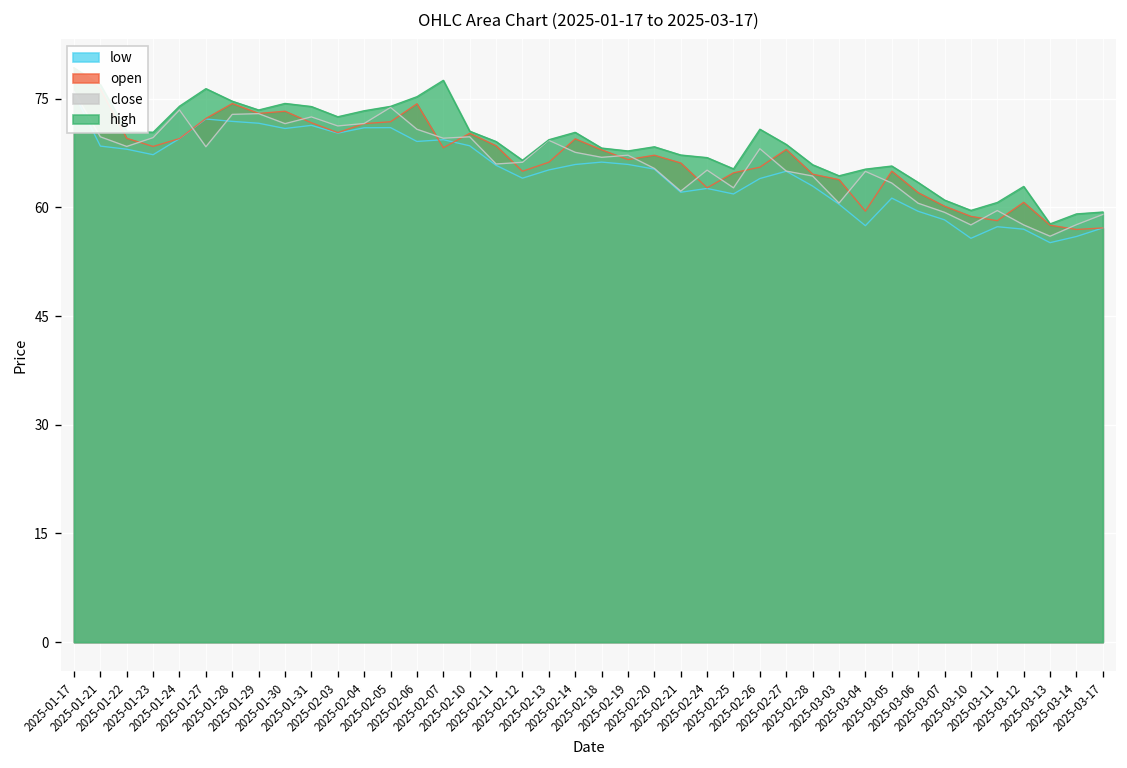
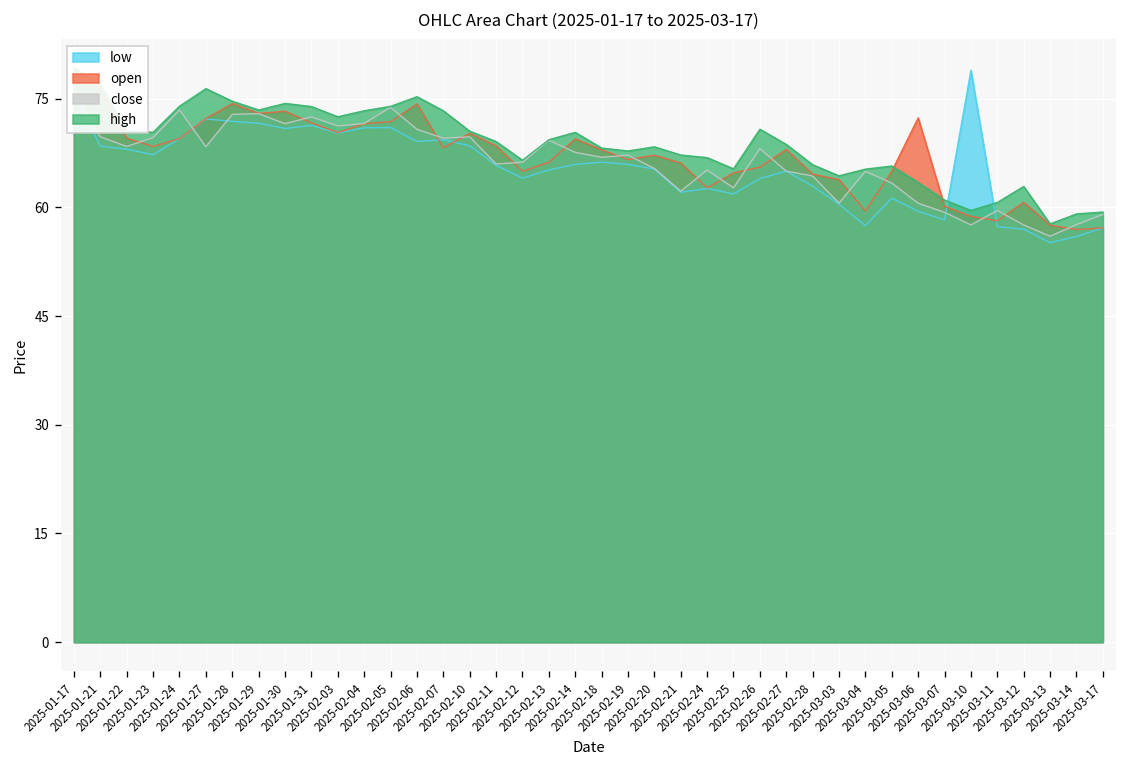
  {
    "low": {
      "2025-01-21": 68,
      "2025-01-23": 67,
      "2025-01-28": 72,
      "2025-01-29": 72,
      "2025-01-30": 71,
      "2025-02-04": 71,
      "2025-02-05": 71,
      "2025-02-06": 69,
      "2025-02-10": 69,
      "2025-02-12": 64,
      "2025-02-13": 65,
      "2025-02-14": 66,
      "2025-02-18": 66,
      "2025-02-19": 66,
      "2025-02-25": 62,
      "2025-02-26": 64,
      "2025-02-28": 63,
      "2025-03-04": 57,
      "2025-03-05": 61,
      "2025-03-06": 59,
      "2025-03-07": 58,
-     "2025-03-10": 56,
+     "2025-03-10": 79,
      "2025-03-11": 57,
      "2025-03-12": 57,
      "2025-03-13": 55,
      "2025-03-14": 56
    },
    "open": {
      "2025-01-22": 70,
      "2025-01-23": 68,
      "2025-01-30": 73,
      "2025-02-05": 72,
      "2025-02-06": 74,
      "2025-02-07": 68,
      "2025-02-11": 69,
      "2025-02-12": 65,
      "2025-02-13": 66,
      "2025-02-14": 69,
      "2025-02-19": 67,
      "2025-02-20": 67,
      "2025-02-21": 66,
      "2025-02-25": 65,
      "2025-02-26": 66,
      "2025-02-27": 68,
      "2025-03-03": 64,
      "2025-03-04": 59,
      "2025-03-05": 65,
-     "2025-03-06": 62,
+     "2025-03-06": 72,
      "2025-03-07": 60,
      "2025-03-10": 59,
      "2025-03-11": 58,
      "2025-03-12": 61,
      "2025-03-14": 57
    },
    "close": {
      "2025-01-21": 70,
      "2025-01-23": 70,
      "2025-01-24": 73,
      "2025-01-27": 68,
      "2025-01-28": 73,
      "2025-01-30": 72,
      "2025-01-31": 73,
      "2025-02-03": 71,
      "2025-02-06": 71,
      "2025-02-10": 70,
      "2025-02-14": 68,
      "2025-02-18": 67,
      "2025-02-19": 67,
      "2025-02-24": 65,
      "2025-02-25": 63,
      "2025-02-26": 68,
      "2025-03-05": 63,
      "2025-03-06": 61,
      "2025-03-07": 59,
      "2025-03-10": 58,
      "2025-03-11": 60,
      "2025-03-12": 58,
      "2025-03-13": 56,
      "2025-03-14": 58
    },
    "high": {
      "2025-01-22": 71,
      "2025-01-23": 70,
      "2025-01-24": 74,
      "2025-01-27": 76,
      "2025-01-29": 73,
      "2025-01-30": 74,
      "2025-01-31": 74,
      "2025-02-03": 73,
      "2025-02-04": 73,
      "2025-02-06": 75,
-     "2025-02-07": 78,
+     "2025-02-07": 73,
      "2025-02-11": 69,
      "2025-02-14": 70,
      "2025-02-19": 68,
      "2025-02-20": 68,
      "2025-02-21": 67,
      "2025-02-24": 67,
      "2025-02-25": 65,
      "2025-02-26": 71,
      "2025-02-27": 69,
      "2025-02-28": 66,
      "2025-03-03": 64,
      "2025-03-05": 66,
      "2025-03-06": 63,
      "2025-03-07": 61,
      "2025-03-10": 60,
      "2025-03-11": 61,
      "2025-03-12": 63,
      "2025-03-14": 59
    }
  }
